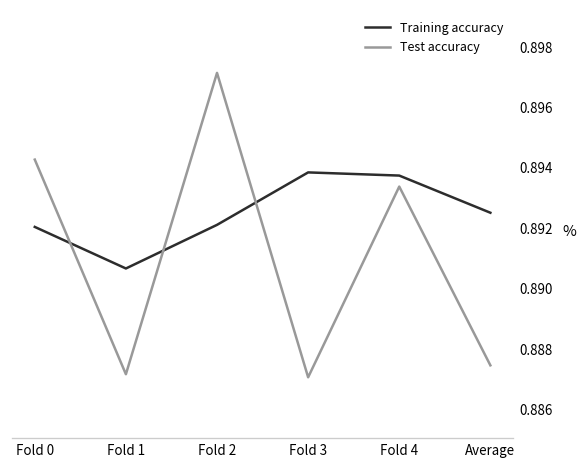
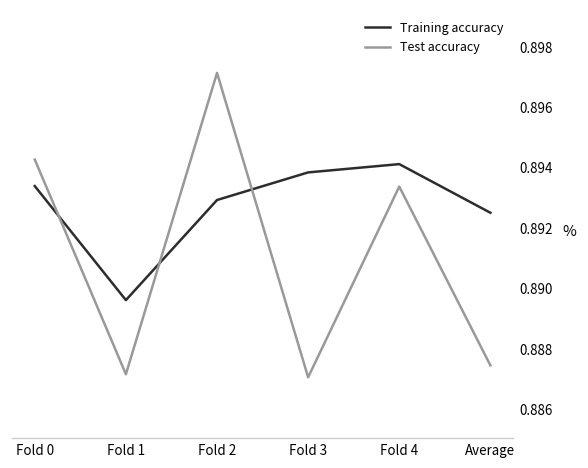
  {
    "Training accuracy": {
-     "Fold 0": 0.8920,
-     "Fold 1": 0.8907,
-     "Fold 2": 0.8921,
+     "Fold 0": 0.8934,
+     "Fold 1": 0.8896,
+     "Fold 2": 0.8929,
      "Fold 3": 0.8939,
-     "Fold 4": 0.8937,
+     "Fold 4": 0.8941,
      "Average": 0.8925
    },
    "Test accuracy": {
      "Fold 0": 0.8943,
      "Fold 1": 0.8872,
      "Fold 2": 0.8971,
      "Fold 3": 0.8871,
      "Fold 4": 0.8934,
      "Average": 0.8875
    }
  }
